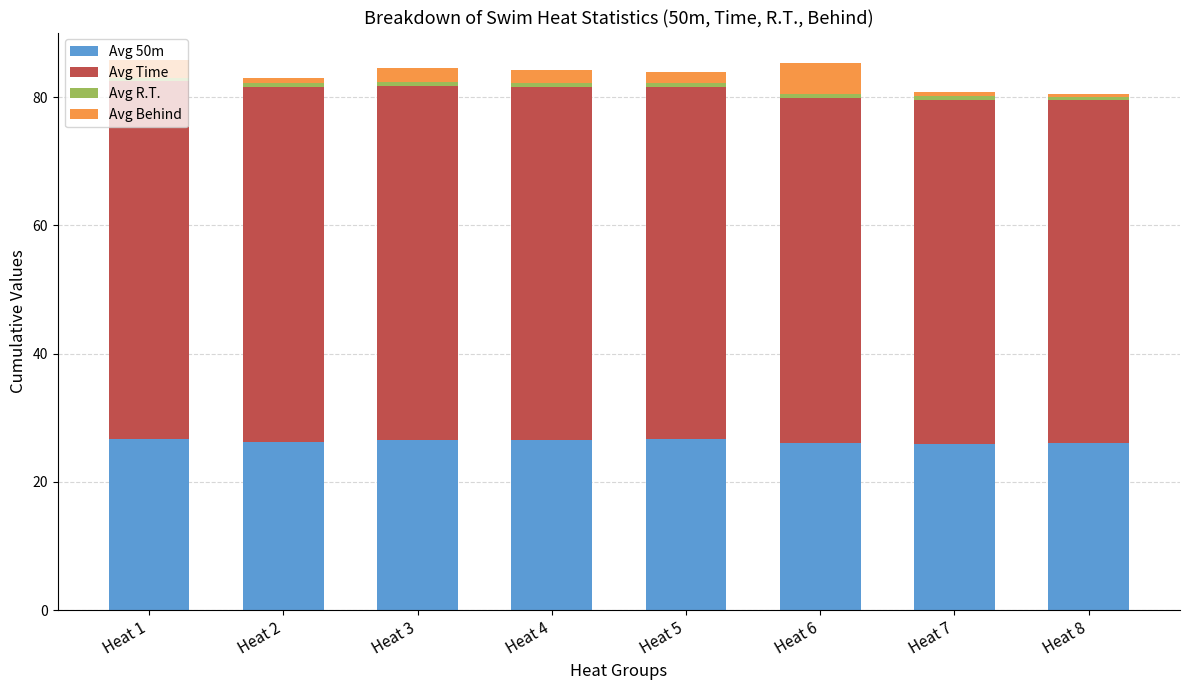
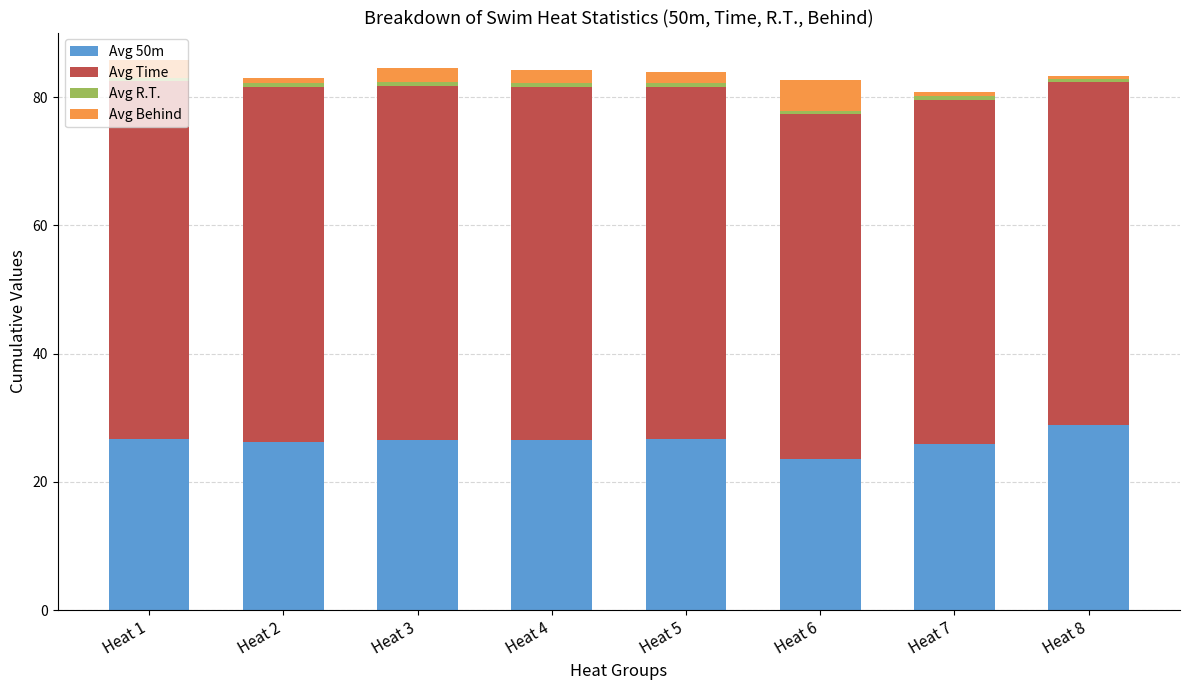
  {
    "Avg 50m": {
      "Heat 1": 27,
      "Heat 2": 26,
      "Heat 3": 27,
      "Heat 4": 27,
      "Heat 5": 27,
-     "Heat 6": 26,
+     "Heat 6": 24,
      "Heat 7": 26,
-     "Heat 8": 26
+     "Heat 8": 29
    },
    "Avg Time": {
      "Heat 2": 55,
      "Heat 3": 55,
      "Heat 4": 55,
      "Heat 5": 55,
      "Heat 6": 54,
      "Heat 7": 54,
      "Heat 8": 53
    },
    "Avg R.T.": {
      "Heat 2": 1,
      "Heat 3": 1,
      "Heat 4": 1,
      "Heat 5": 1,
      "Heat 6": 1,
      "Heat 7": 1,
      "Heat 8": 1
    },
    "Avg Behind": {
      "Heat 2": 1,
      "Heat 3": 2,
      "Heat 4": 2,
      "Heat 5": 2,
      "Heat 6": 5,
      "Heat 7": 1
    }
  }
